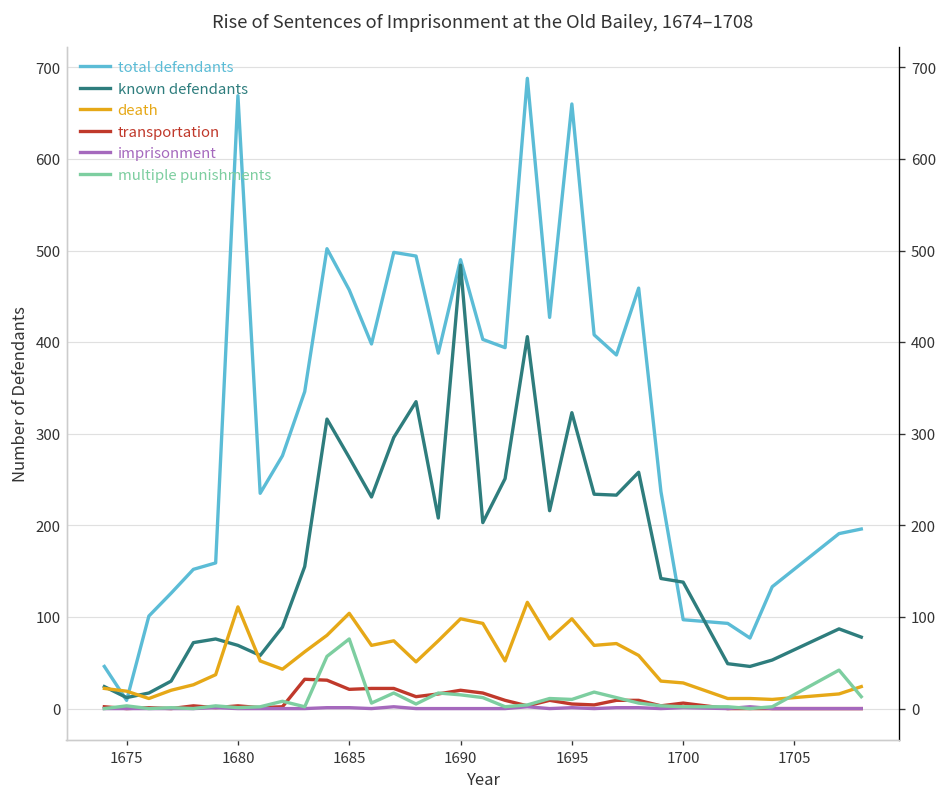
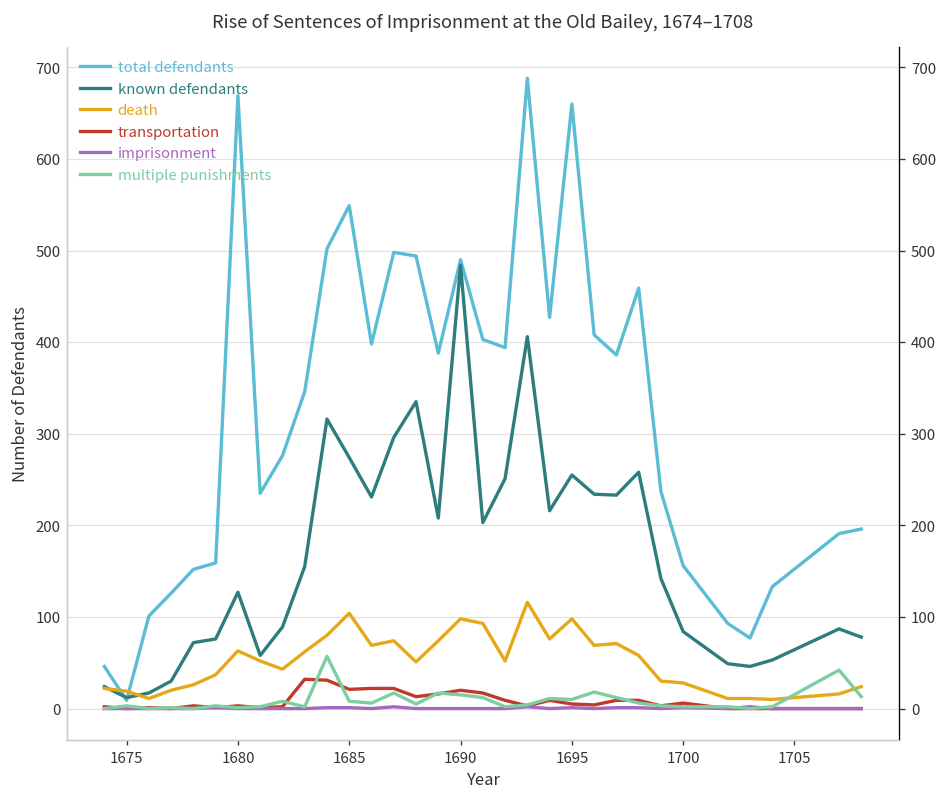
  {
    "total defendants": {
      "1680": 670,
-     "1685": 460,
+     "1685": 550,
      "1690": 490,
      "1695": 660,
-     "1700": 100
+     "1700": 160
    },
    "known defendants": {
-     "1680": 70,
+     "1680": 130,
      "1685": 270,
      "1690": 480,
-     "1695": 320,
-     "1700": 140
+     "1695": 260,
+     "1700": 80
    },
    "death": {
      "1675": 20,
-     "1680": 110,
+     "1680": 60,
      "1685": 100,
      "1690": 100,
      "1695": 100,
      "1700": 30
    },
    "transportation": {
      "1685": 20,
      "1690": 20,
      "1695": 10,
      "1700": 10
    },
    "imprisonment": {
      "1685": 0,
      "1690": 0,
      "1695": 0
    },
    "multiple punishments": {
-     "1685": 80,
+     "1685": 10,
      "1690": 20,
      "1695": 10
    }
  }
